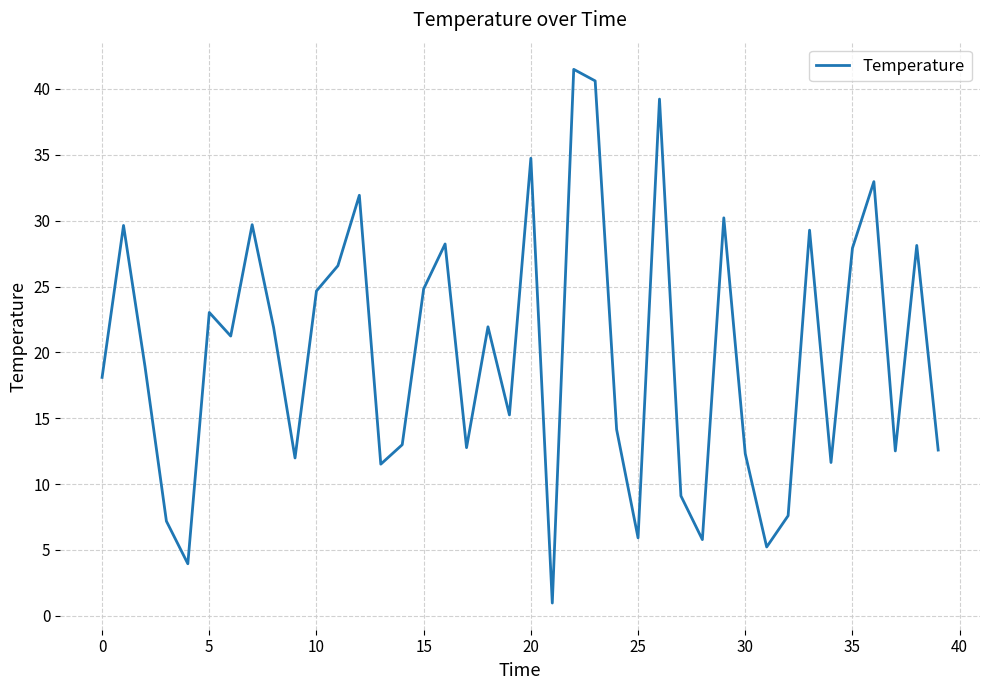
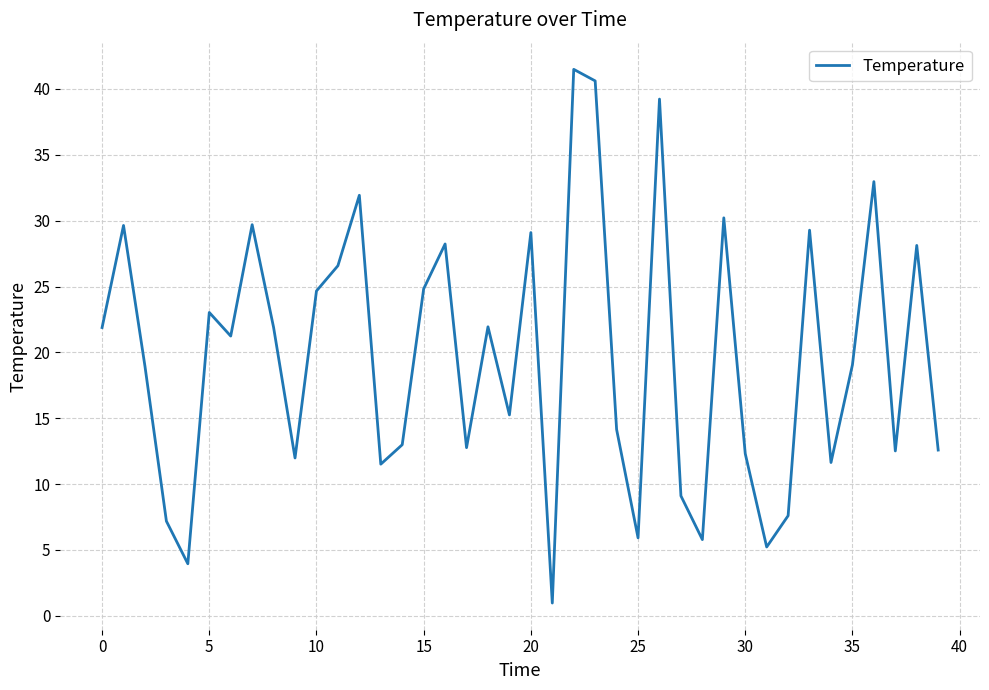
  {
-   "0": 18.1,
+   "0": 21.9,
    "5": 23.0,
    "10": 24.7,
    "15": 24.8,
-   "20": 34.7,
+   "20": 29.1,
    "25": 5.9,
    "30": 12.3,
-   "35": 27.9
+   "35": 19.1
  }
